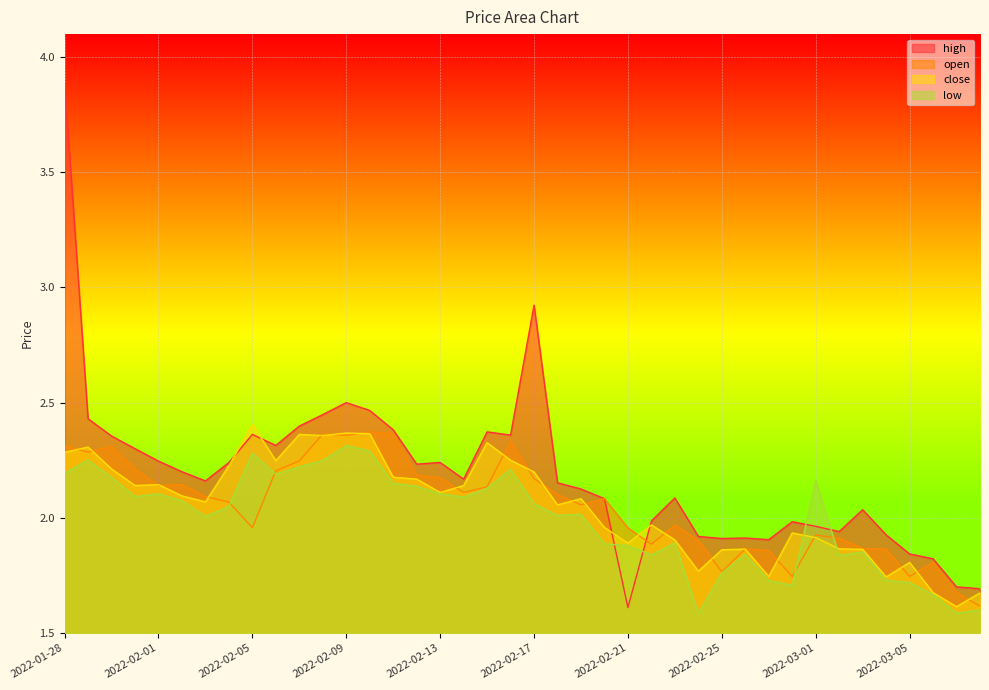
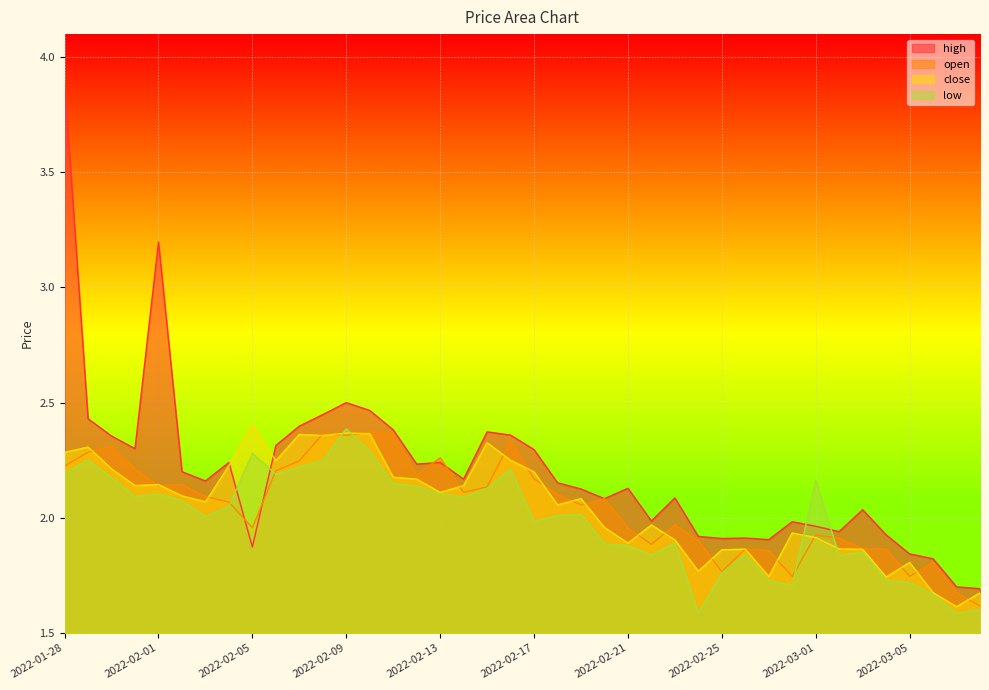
  {
    "high": {
      "2022-01-28": 3.89,
-     "2022-02-01": 2.25,
-     "2022-02-05": 2.36,
+     "2022-02-01": 3.20,
+     "2022-02-05": 1.87,
      "2022-02-09": 2.50,
      "2022-02-13": 2.24,
-     "2022-02-17": 2.92,
-     "2022-02-21": 1.61,
+     "2022-02-17": 2.30,
+     "2022-02-21": 2.13,
      "2022-02-25": 1.91,
      "2022-03-01": 1.96,
      "2022-03-05": 1.84
    },
    "open": {
-     "2022-01-28": 2.31,
+     "2022-01-28": 2.22,
      "2022-02-05": 1.96,
-     "2022-02-13": 2.17,
+     "2022-02-13": 2.26,
      "2022-02-17": 2.17,
      "2022-02-21": 1.96,
      "2022-03-01": 1.93,
      "2022-03-05": 1.75
    },
    "close": {
      "2022-01-28": 2.28,
      "2022-02-05": 2.41,
      "2022-02-17": 2.20,
      "2022-02-25": 1.86,
      "2022-03-01": 1.91,
      "2022-03-05": 1.81
    },
    "low": {
      "2022-01-28": 2.19,
      "2022-02-01": 2.10,
      "2022-02-05": 2.28,
-     "2022-02-09": 2.31,
-     "2022-02-17": 2.06,
+     "2022-02-09": 2.39,
+     "2022-02-17": 1.98,
      "2022-03-01": 2.16,
      "2022-03-05": 1.72
    }
  }
